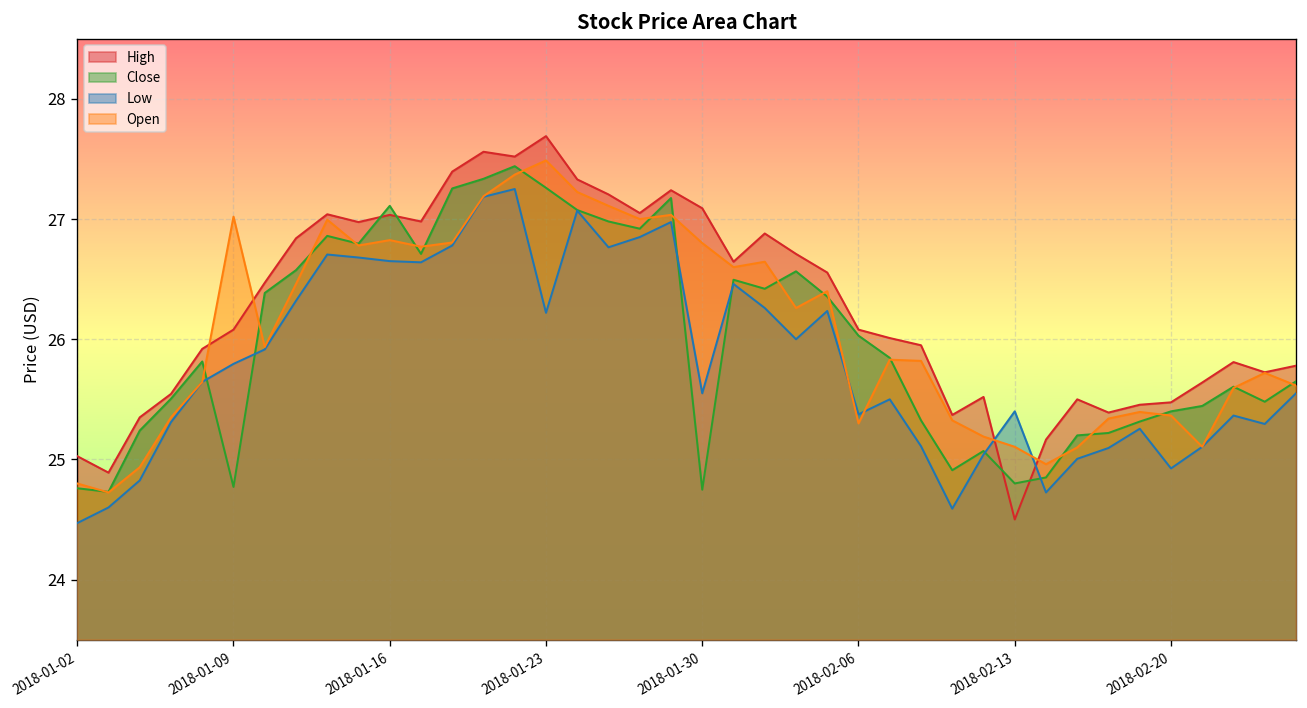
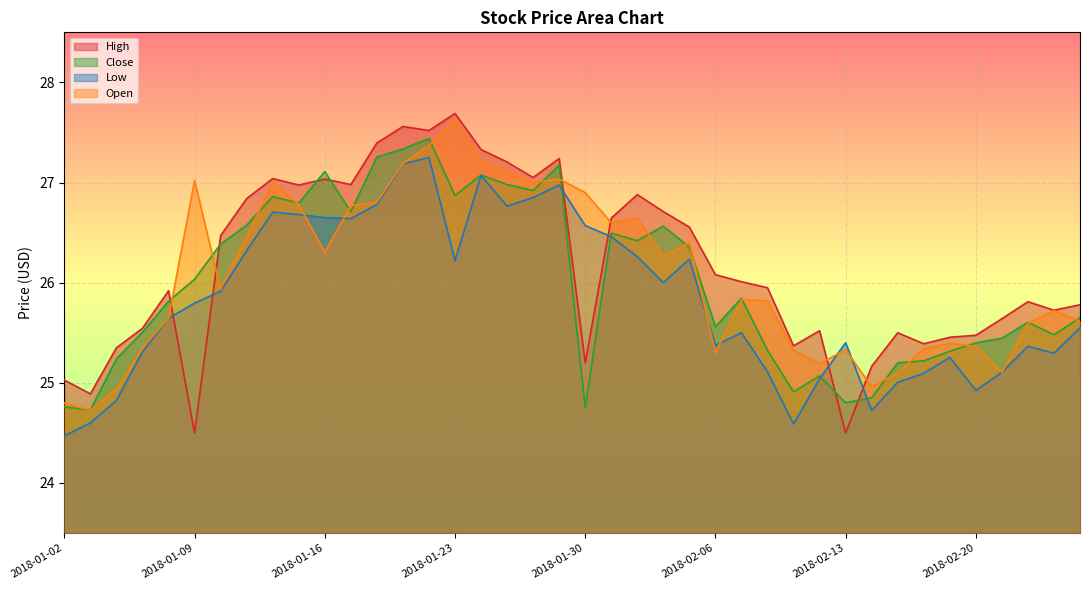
  {
    "High": {
      "2018-01-02": 25.03,
-     "2018-01-09": 26.08,
+     "2018-01-09": 24.50,
      "2018-01-16": 27.04,
      "2018-01-23": 27.69,
-     "2018-01-30": 27.09,
+     "2018-01-30": 25.20,
      "2018-02-06": 26.08,
      "2018-02-13": 24.50,
      "2018-02-20": 25.48
    },
    "Close": {
      "2018-01-02": 24.76,
-     "2018-01-09": 24.77,
+     "2018-01-09": 26.04,
      "2018-01-16": 27.11,
-     "2018-01-23": 27.26,
+     "2018-01-23": 26.87,
      "2018-01-30": 24.75,
-     "2018-02-06": 26.03,
+     "2018-02-06": 25.56,
      "2018-02-13": 24.80,
      "2018-02-20": 25.40
    },
    "Low": {
      "2018-01-02": 24.47,
      "2018-01-09": 25.80,
      "2018-01-16": 26.65,
      "2018-01-23": 26.22,
-     "2018-01-30": 25.55,
+     "2018-01-30": 26.57,
      "2018-02-06": 25.38,
      "2018-02-13": 25.40,
      "2018-02-20": 24.93
    },
    "Open": {
      "2018-01-02": 24.80,
      "2018-01-09": 27.02,
-     "2018-01-16": 26.83,
-     "2018-01-23": 27.49,
-     "2018-01-30": 26.8,
+     "2018-01-16": 26.30,
+     "2018-01-23": 27.64,
+     "2018-01-30": 26.9,
      "2018-02-06": 25.30,
-     "2018-02-13": 25.11,
+     "2018-02-13": 25.33,
      "2018-02-20": 25.37
    }
  }
